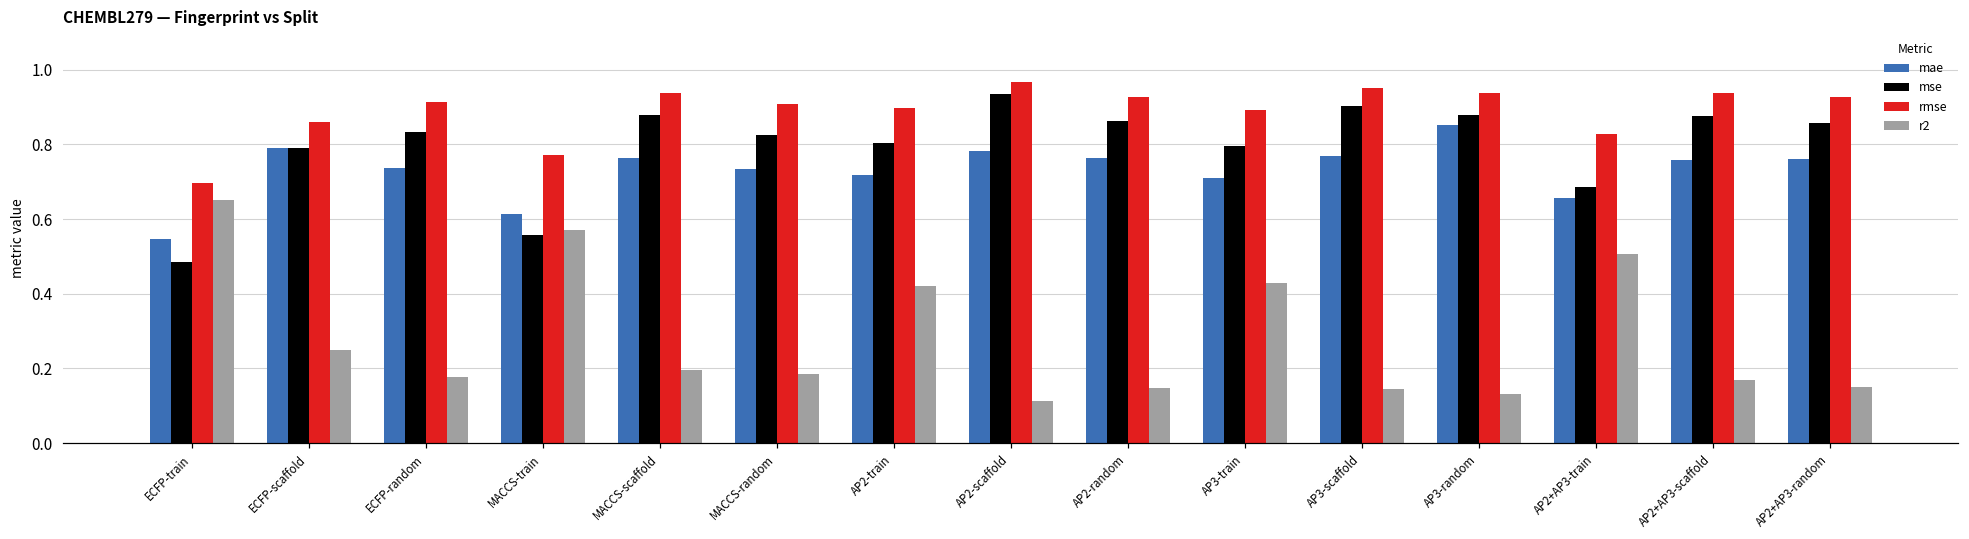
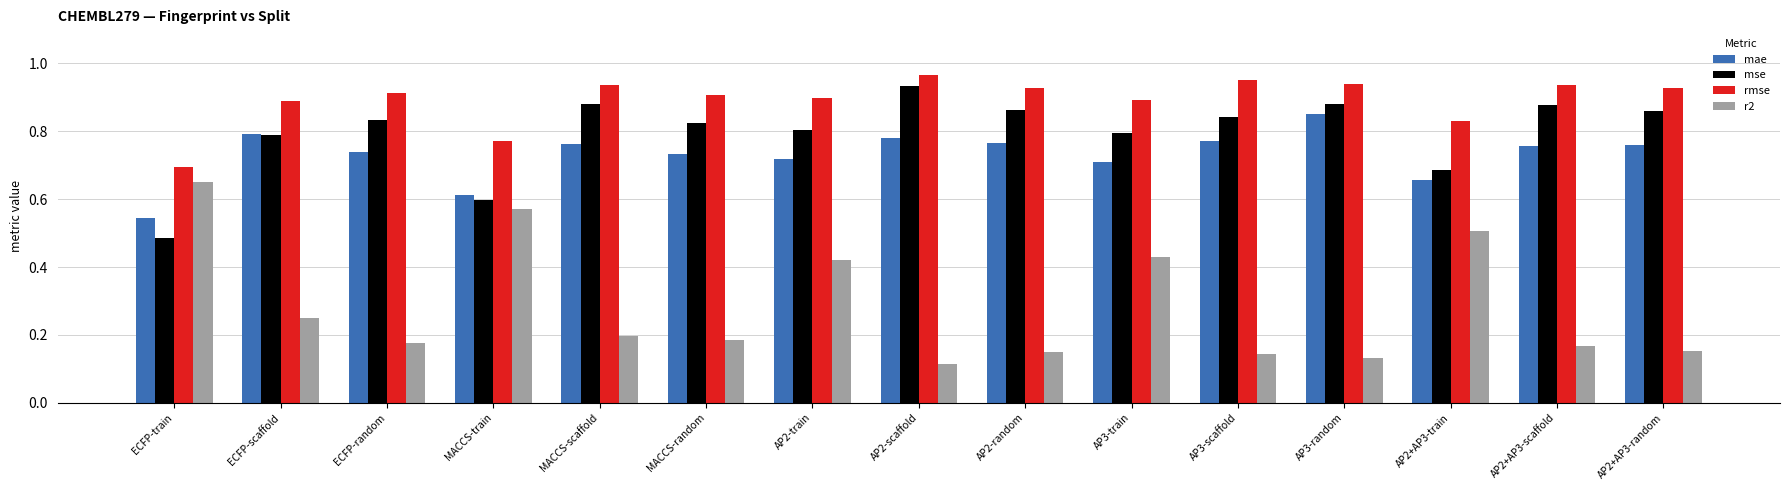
  {
    "mae": {
      "ECFP-train": 0.55,
      "ECFP-scaffold": 0.79,
      "ECFP-random": 0.74,
      "MACCS-train": 0.61,
      "MACCS-scaffold": 0.76,
      "MACCS-random": 0.73,
      "AP2-train": 0.72,
      "AP2-scaffold": 0.78,
      "AP2-random": 0.76,
      "AP3-train": 0.71,
      "AP3-scaffold": 0.77,
      "AP3-random": 0.85,
      "AP2+AP3-train": 0.66,
      "AP2+AP3-scaffold": 0.76,
      "AP2+AP3-random": 0.76
    },
    "mse": {
      "ECFP-train": 0.48,
      "ECFP-scaffold": 0.79,
      "ECFP-random": 0.83,
-     "MACCS-train": 0.56,
+     "MACCS-train": 0.60,
      "MACCS-scaffold": 0.88,
      "MACCS-random": 0.82,
      "AP2-train": 0.80,
      "AP2-scaffold": 0.93,
      "AP2-random": 0.86,
      "AP3-train": 0.79,
-     "AP3-scaffold": 0.90,
+     "AP3-scaffold": 0.84,
      "AP3-random": 0.88,
      "AP2+AP3-train": 0.69,
      "AP2+AP3-scaffold": 0.88,
      "AP2+AP3-random": 0.86
    },
    "rmse": {
      "ECFP-train": 0.70,
-     "ECFP-scaffold": 0.86,
+     "ECFP-scaffold": 0.89,
      "ECFP-random": 0.91,
      "MACCS-train": 0.77,
      "MACCS-scaffold": 0.94,
      "MACCS-random": 0.91,
      "AP2-train": 0.90,
      "AP2-scaffold": 0.97,
      "AP2-random": 0.93,
      "AP3-train": 0.89,
      "AP3-scaffold": 0.95,
      "AP3-random": 0.94,
      "AP2+AP3-train": 0.83,
      "AP2+AP3-scaffold": 0.94,
      "AP2+AP3-random": 0.93
    },
    "r2": {
      "ECFP-train": 0.65,
      "ECFP-scaffold": 0.25,
      "ECFP-random": 0.18,
      "MACCS-train": 0.57,
      "MACCS-scaffold": 0.20,
      "MACCS-random": 0.19,
      "AP2-train": 0.42,
      "AP2-scaffold": 0.11,
      "AP2-random": 0.15,
      "AP3-train": 0.43,
      "AP3-scaffold": 0.14,
      "AP3-random": 0.13,
      "AP2+AP3-train": 0.51,
      "AP2+AP3-scaffold": 0.17,
      "AP2+AP3-random": 0.15
    }
  }
